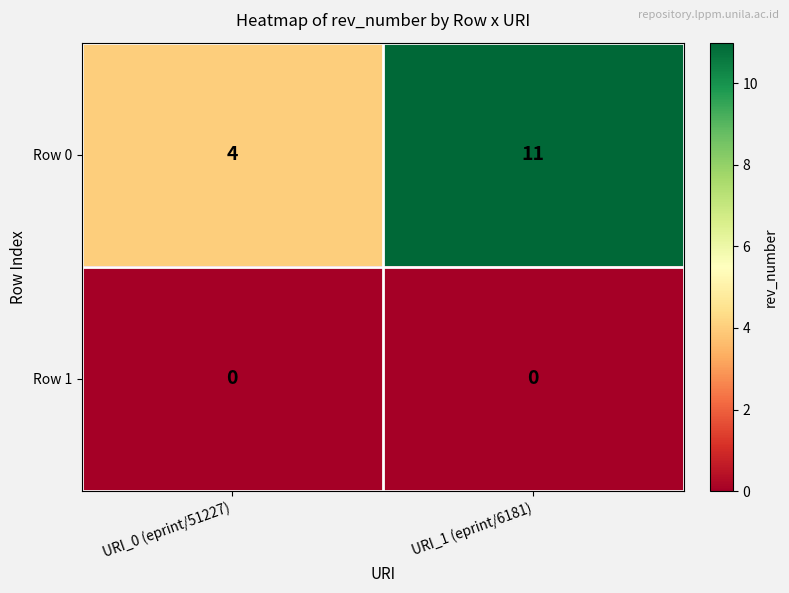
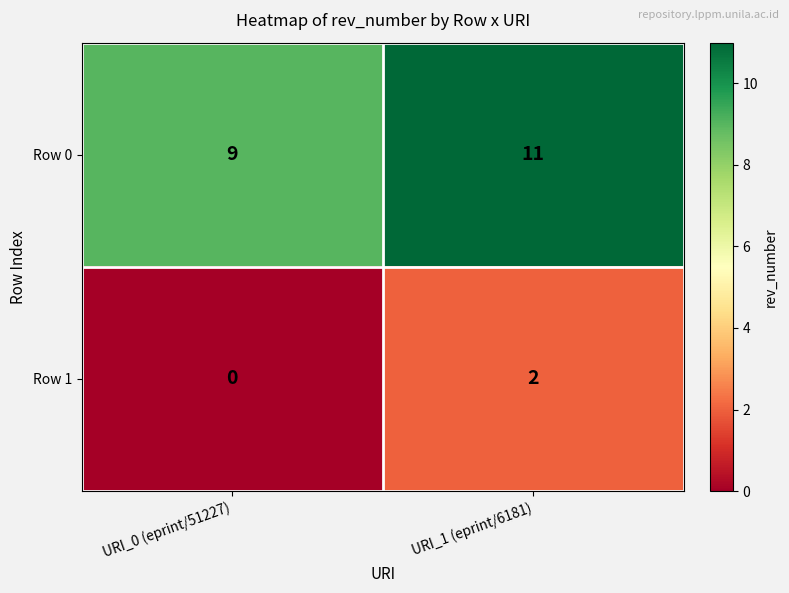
  {
    "Row 0": {
-     "URI_0 (eprint/51227)": 4,
+     "URI_0 (eprint/51227)": 9,
      "URI_1 (eprint/6181)": 11
    },
    "Row 1": {
      "URI_0 (eprint/51227)": 0,
-     "URI_1 (eprint/6181)": 0
+     "URI_1 (eprint/6181)": 2
    }
  }
